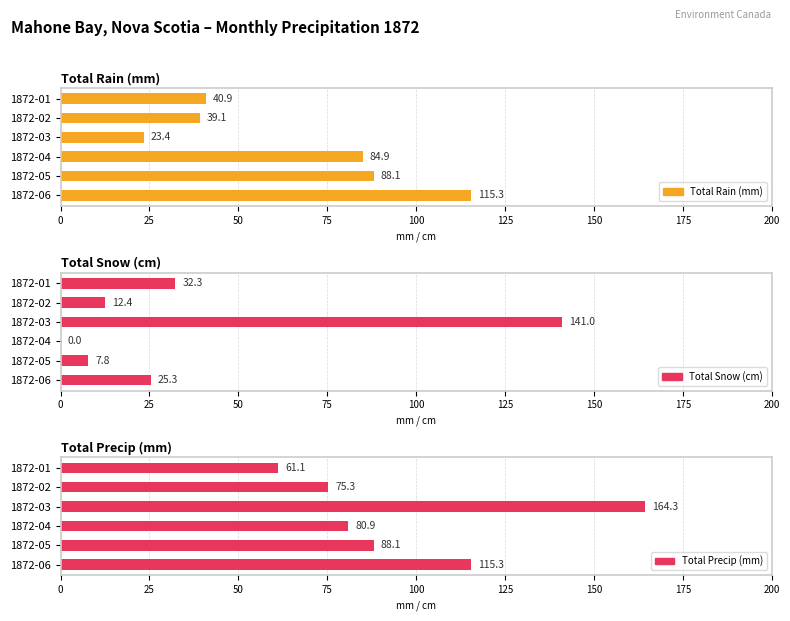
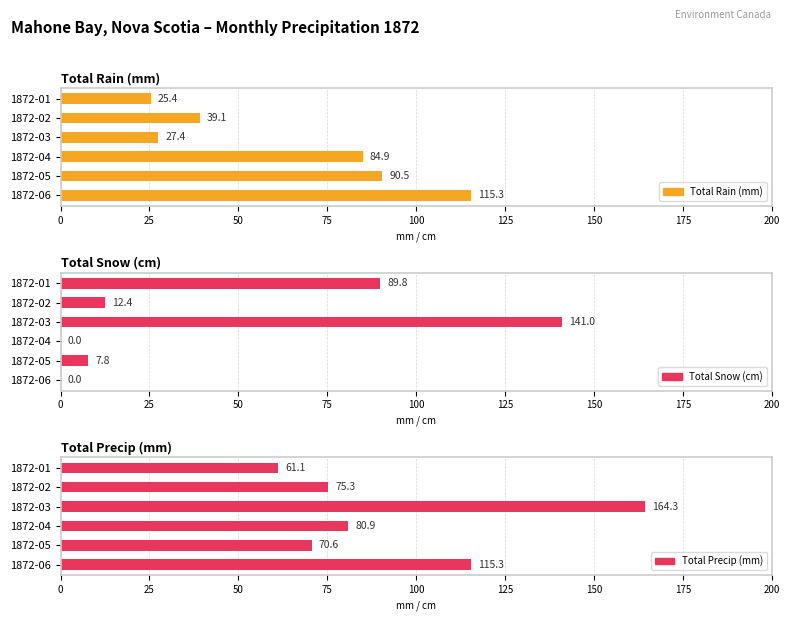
  {
    "Total Rain (mm)": {
-     "1872-01": 40.9,
+     "1872-01": 25.4,
      "1872-02": 39.1,
-     "1872-03": 23.4,
+     "1872-03": 27.4,
      "1872-04": 84.9,
-     "1872-05": 88.1,
+     "1872-05": 90.5,
      "1872-06": 115.3
    },
    "Total Snow (cm)": {
-     "1872-01": 32.3,
+     "1872-01": 89.8,
      "1872-02": 12.4,
      "1872-03": 141.0,
      "1872-04": 0.0,
      "1872-05": 7.8,
-     "1872-06": 25.3
+     "1872-06": 0.0
    },
    "Total Precip (mm)": {
      "1872-01": 61.1,
      "1872-02": 75.3,
      "1872-03": 164.3,
      "1872-04": 80.9,
-     "1872-05": 88.1,
+     "1872-05": 70.6,
      "1872-06": 115.3
    }
  }
